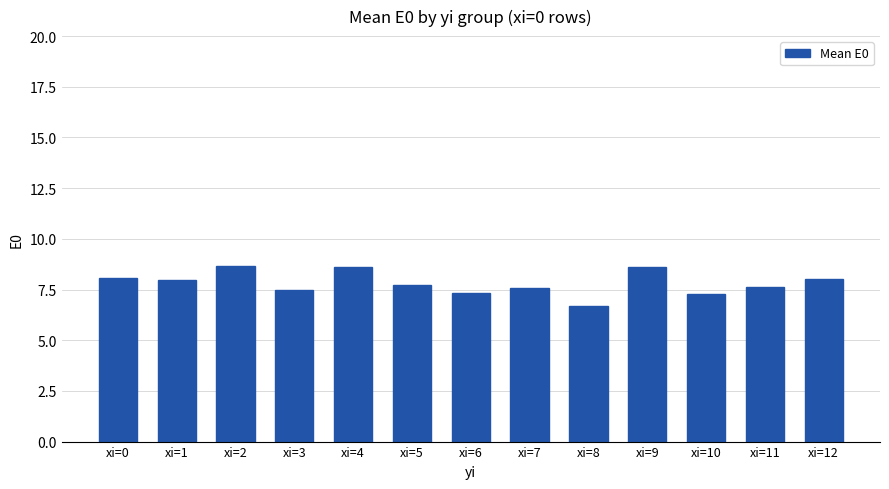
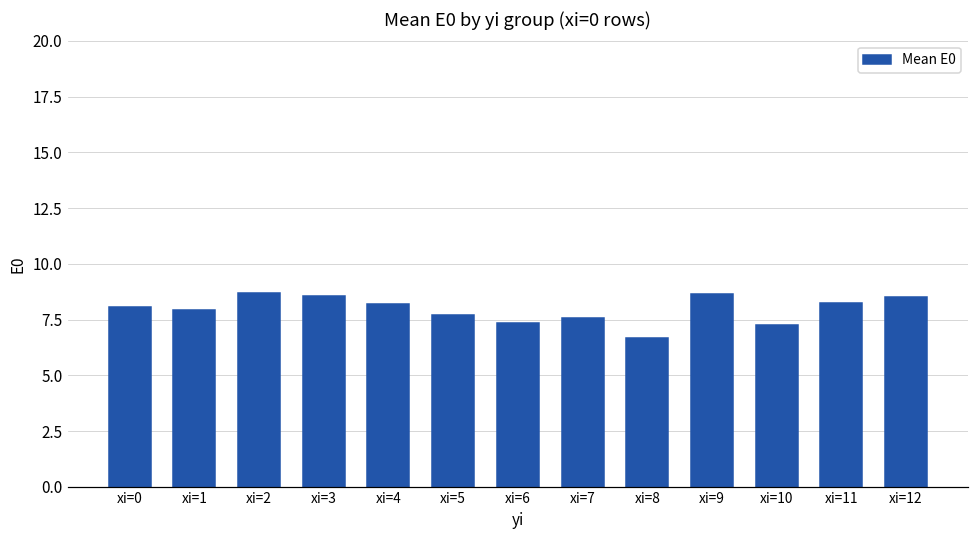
  {
    "xi=0": 8.1,
    "xi=1": 7.9,
    "xi=2": 8.7,
-   "xi=3": 7.5,
-   "xi=4": 8.6,
+   "xi=3": 8.5,
+   "xi=4": 8.2,
    "xi=5": 7.7,
    "xi=6": 7.3,
    "xi=7": 7.6,
    "xi=8": 6.7,
    "xi=9": 8.6,
    "xi=10": 7.3,
-   "xi=11": 7.6,
-   "xi=12": 8.0
+   "xi=11": 8.2,
+   "xi=12": 8.5
  }
